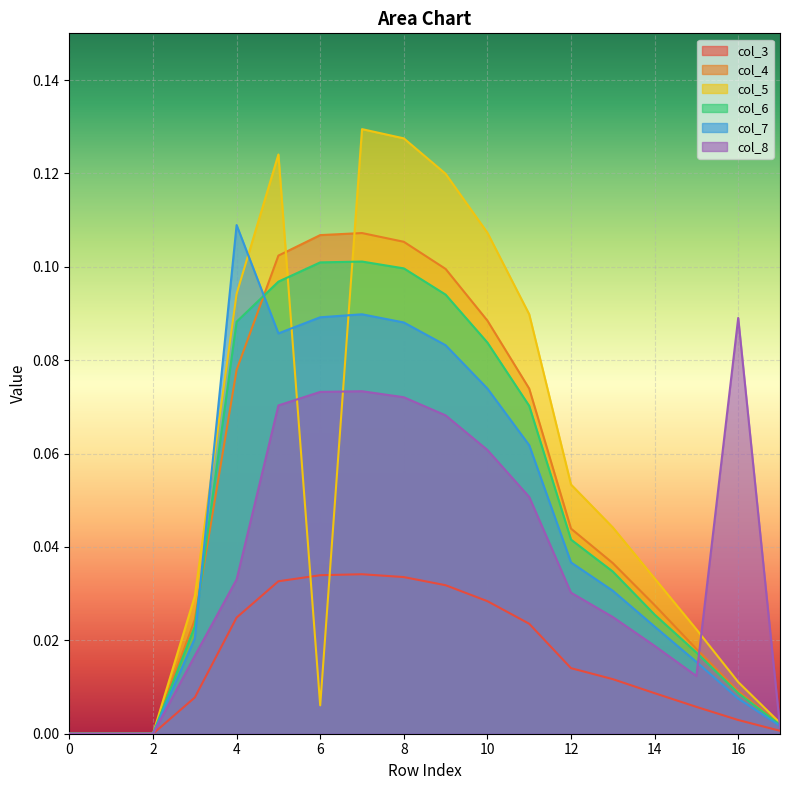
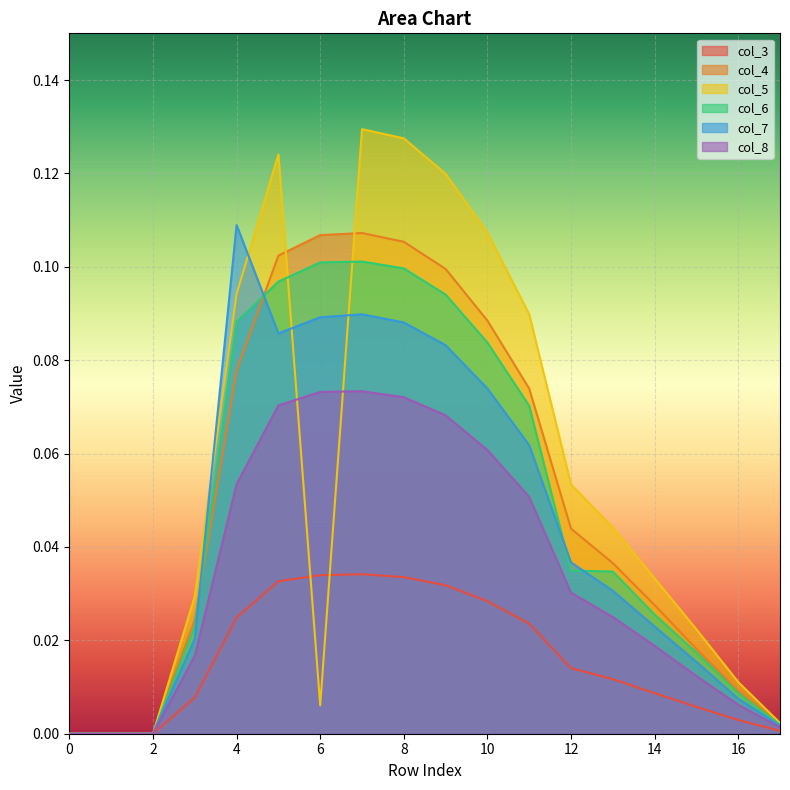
  {
    "col_5": {
      "4": 0.094,
      "6": 0.006,
      "8": 0.128,
      "10": 0.107,
      "12": 0.053,
      "14": 0.033,
      "16": 0.011
    },
    "col_6": {
      "4": 0.088,
      "6": 0.101,
      "8": 0.100,
      "10": 0.084,
-     "12": 0.042,
+     "12": 0.035,
      "14": 0.026
    },
    "col_7": {
      "4": 0.109,
      "6": 0.089,
      "8": 0.088,
      "10": 0.074,
      "12": 0.037,
      "14": 0.023,
      "16": 0.008
    },
    "col_8": {
-     "4": 0.033,
+     "4": 0.053,
      "6": 0.073,
      "8": 0.072,
      "10": 0.061,
      "12": 0.030,
      "14": 0.019,
-     "16": 0.089
+     "16": 0.006
    }
  }
